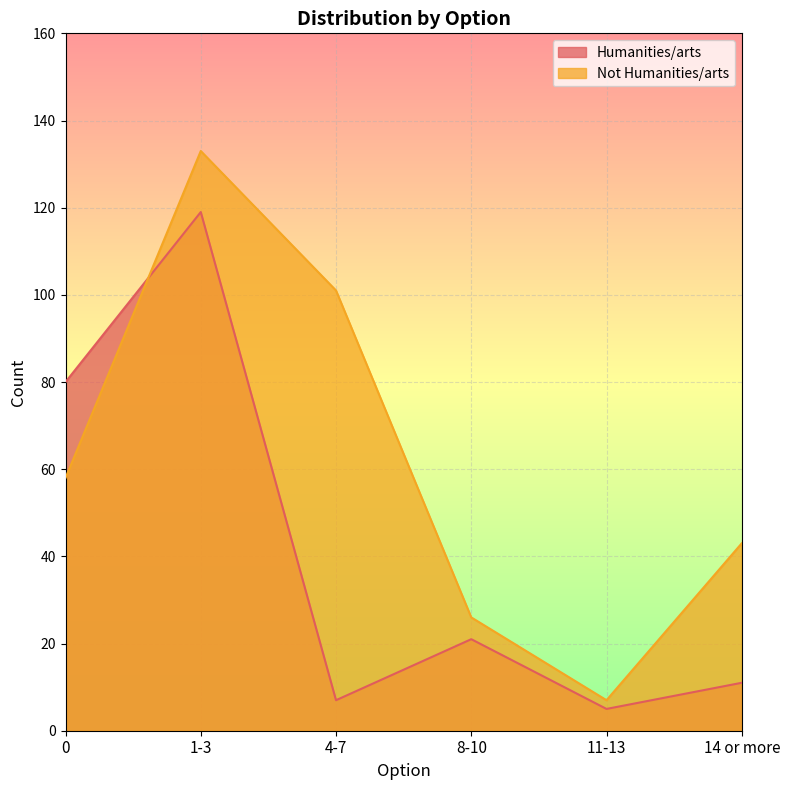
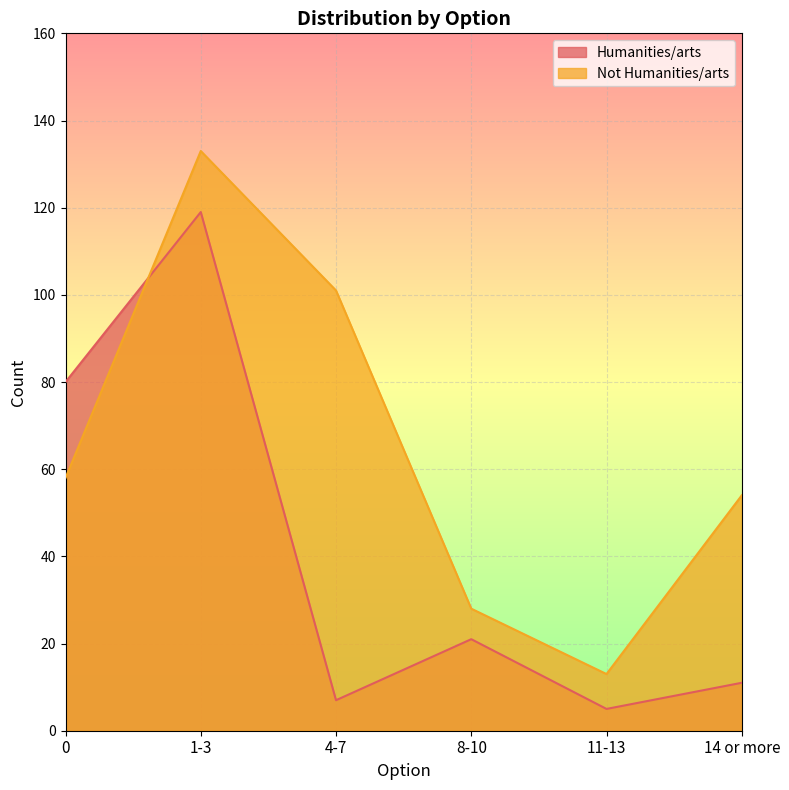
  {
    "Humanities/arts": {
      "0": 80,
      "1-3": 119,
      "4-7": 7,
      "8-10": 21,
      "11-13": 5,
      "14 or more": 11
    },
    "Not Humanities/arts": {
      "0": 58,
      "1-3": 133,
      "4-7": 101,
-     "8-10": 26,
-     "11-13": 7,
-     "14 or more": 43
+     "8-10": 28,
+     "11-13": 13,
+     "14 or more": 54
    }
  }
